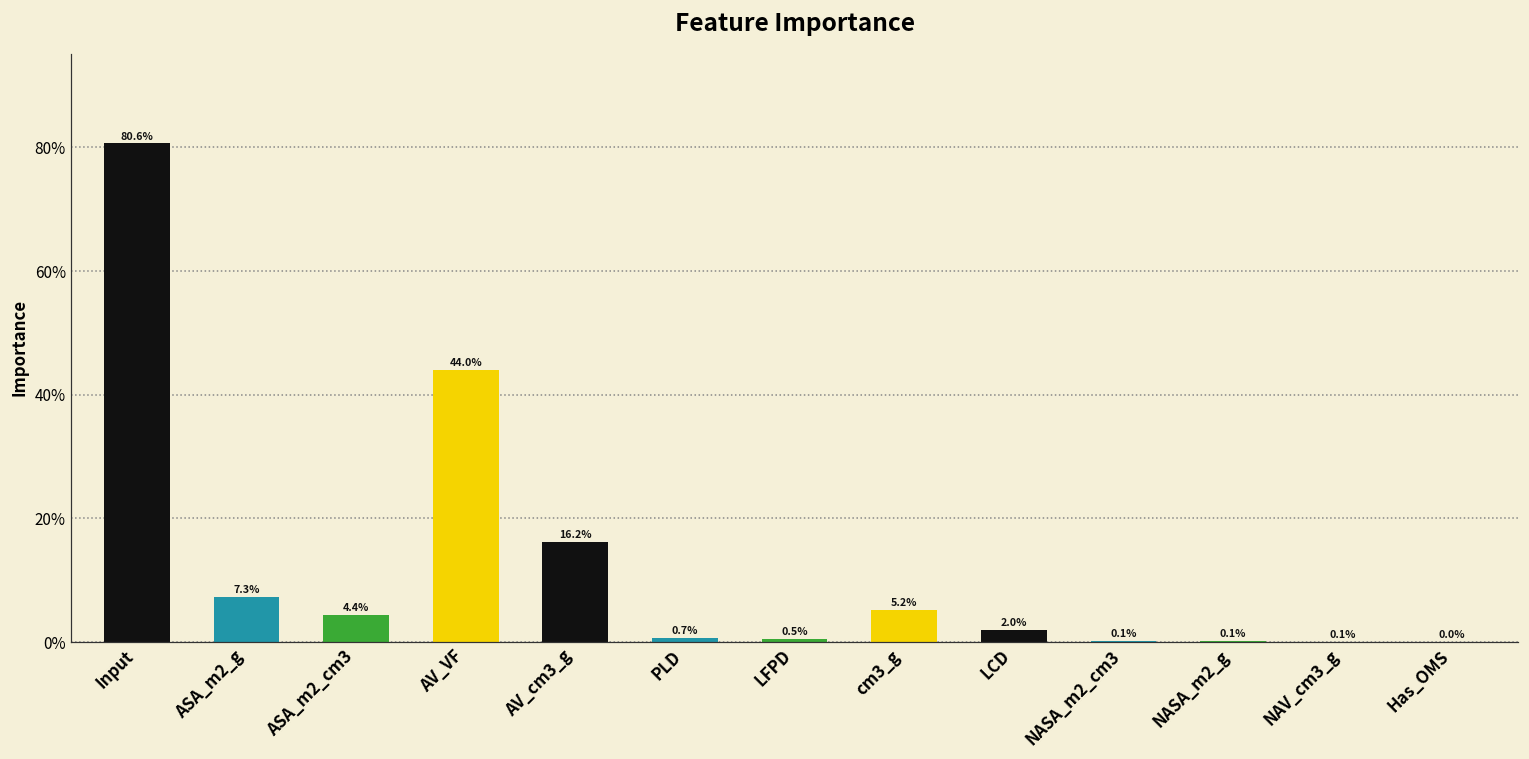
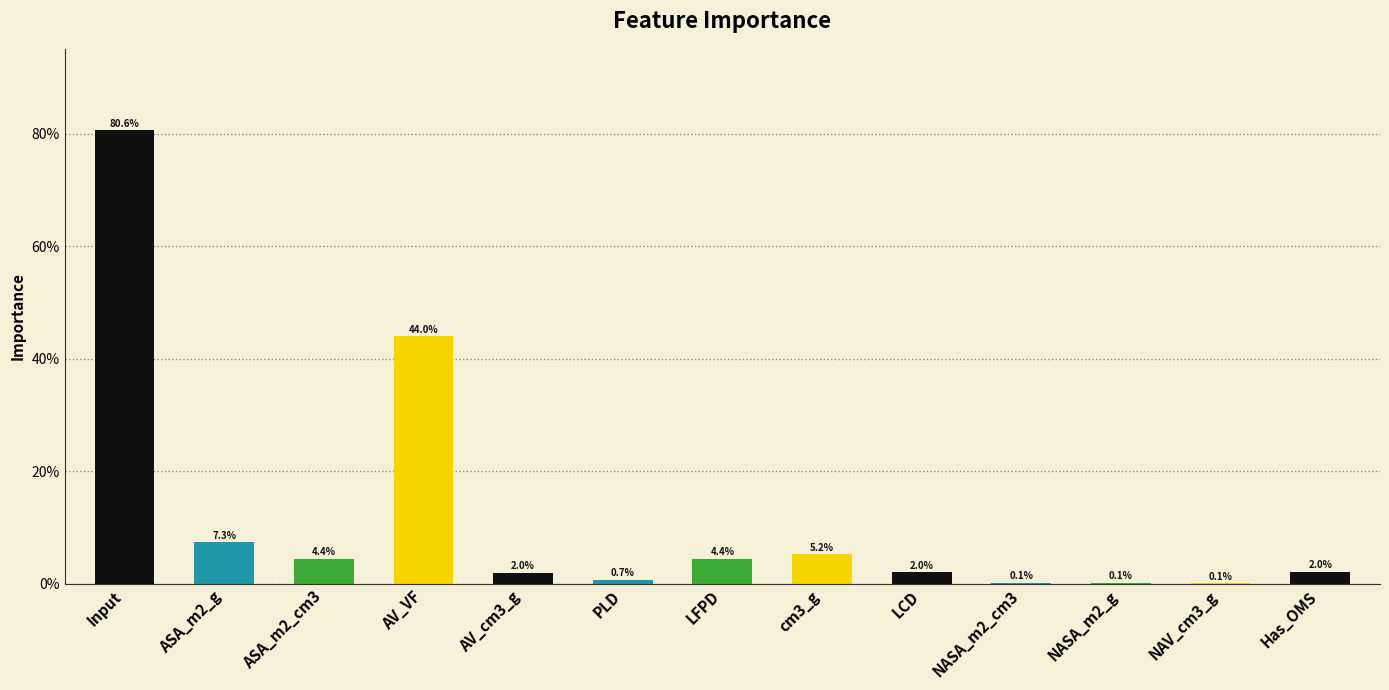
  {
    "Input": "80.6%",
    "ASA_m2_g": "7.3%",
    "ASA_m2_cm3": "4.4%",
    "AV_VF": "44.0%",
-   "AV_cm3_g": "16.2%",
+   "AV_cm3_g": "2.0%",
    "PLD": "0.7%",
-   "LFPD": "0.5%",
+   "LFPD": "4.4%",
    "cm3_g": "5.2%",
    "LCD": "2.0%",
    "NASA_m2_cm3": "0.1%",
    "NASA_m2_g": "0.1%",
    "NAV_cm3_g": "0.1%",
-   "Has_OMS": "0.0%"
+   "Has_OMS": "2.0%"
  }
